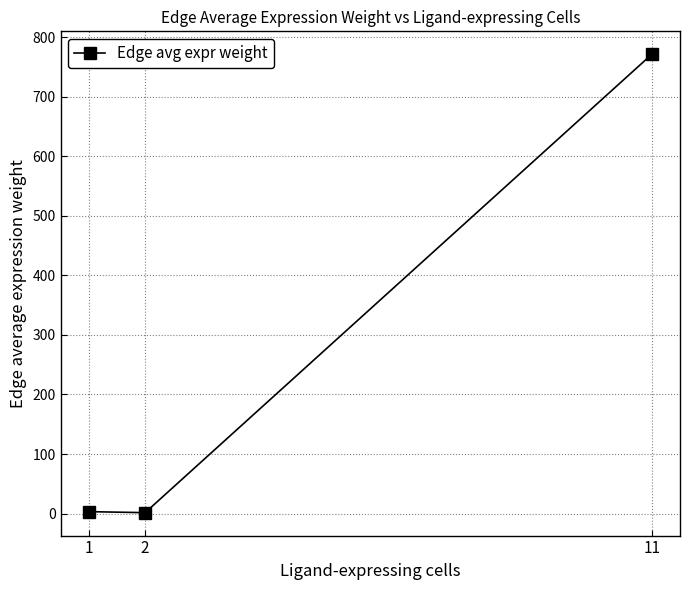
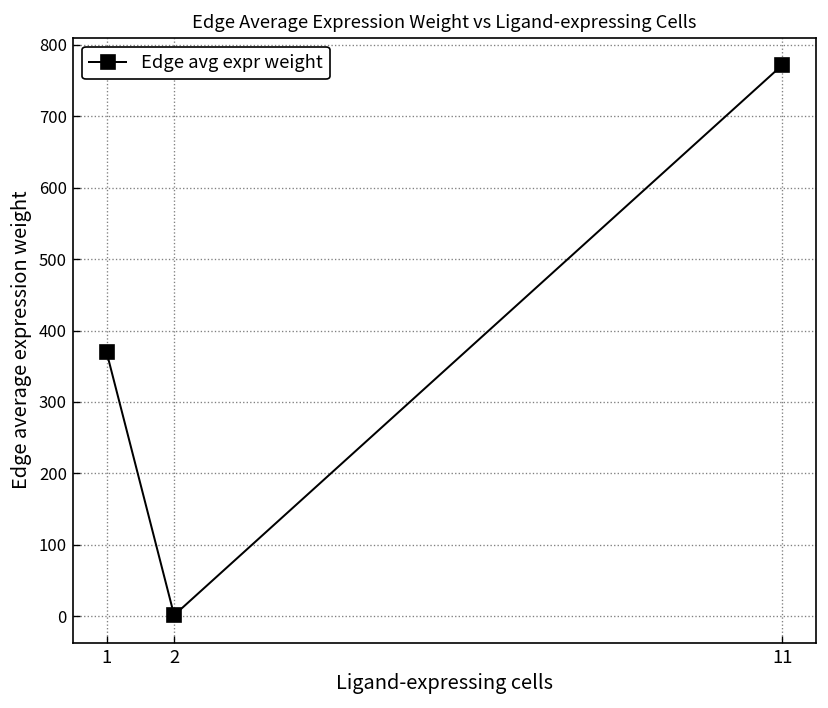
  {
-   "1": 0,
+   "1": 370,
    "2": 0,
    "11": 770
  }
